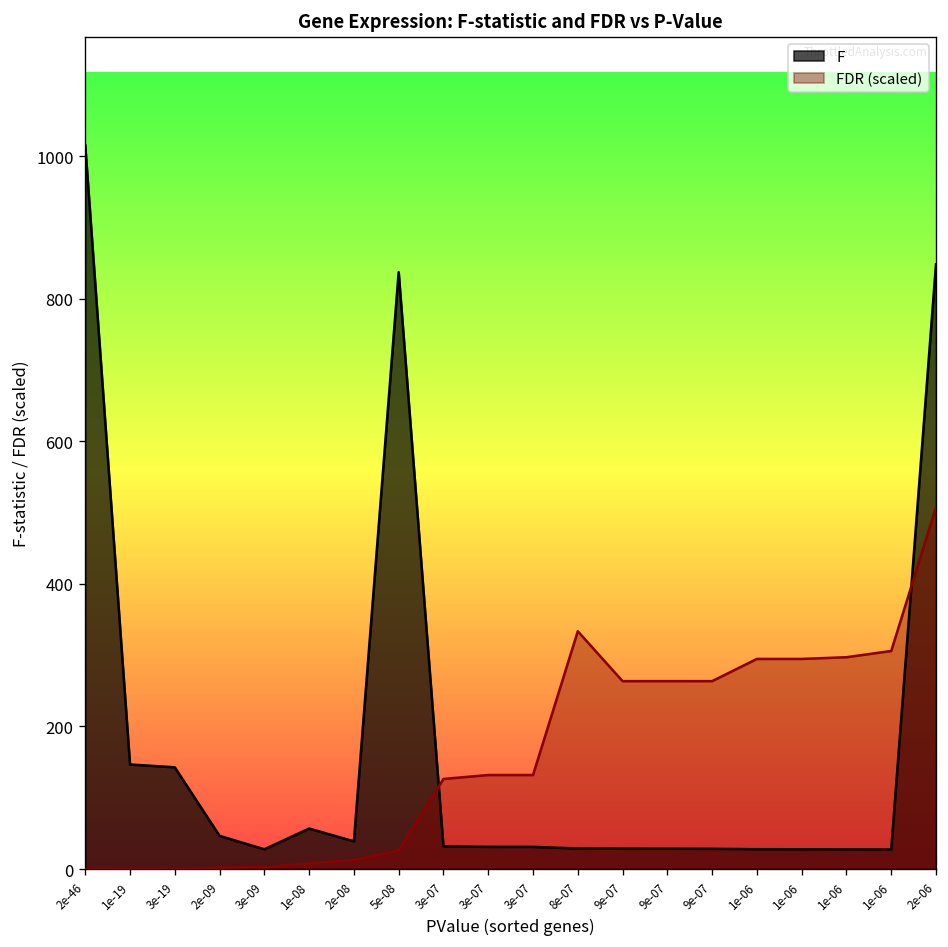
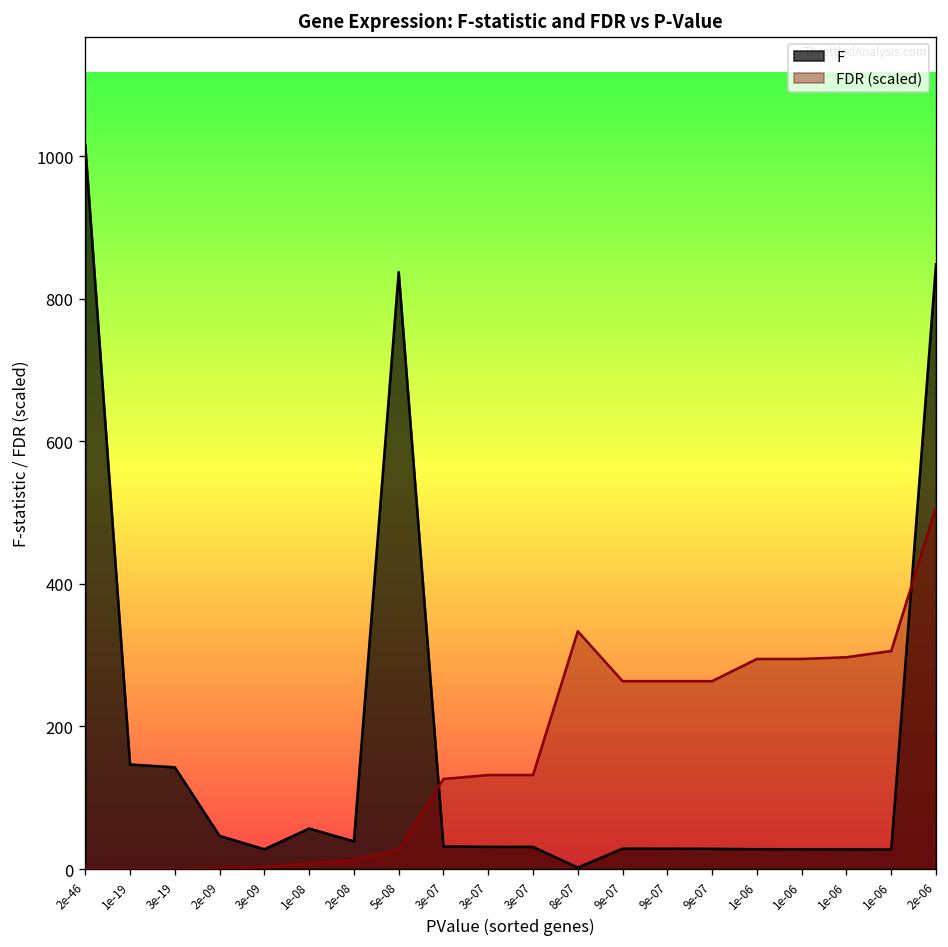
  {
    "F": {
      "2e-46": 1020,
      "1e-19": 150,
      "3e-19": 140,
      "2e-09": 50,
      "3e-09": 30,
      "1e-08": 60,
      "2e-08": 40,
      "5e-08": 840,
-     "8e-07": 30,
+     "8e-07": 0,
      "2e-06": 850
    },
    "FDR (scaled)": {
      "2e-46": 0,
      "1e-19": 0,
      "3e-19": 0,
      "2e-09": 0,
      "3e-09": 0,
      "1e-08": 10,
      "2e-08": 10,
      "5e-08": 30,
      "8e-07": 330,
      "2e-06": 510
    }
  }
